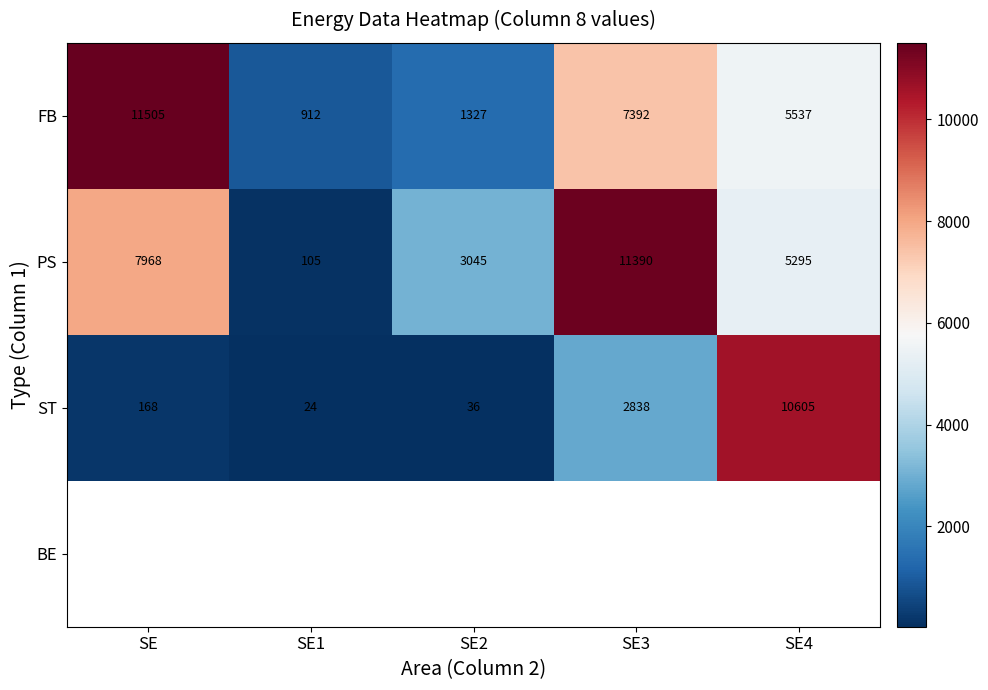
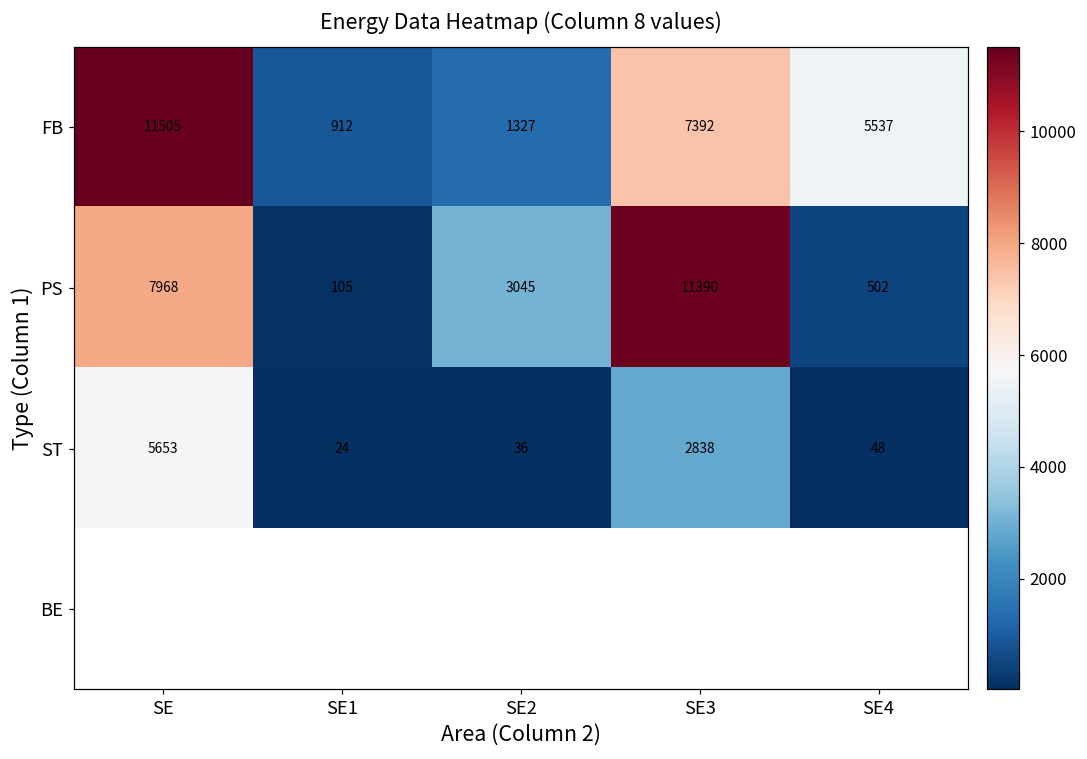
  {
    "FB": {
      "SE": 11505,
      "SE1": 912,
      "SE2": 1327,
      "SE3": 7392,
      "SE4": 5537
    },
    "PS": {
      "SE": 7968,
      "SE1": 105,
      "SE2": 3045,
      "SE3": 11390,
-     "SE4": 5295
+     "SE4": 502
    },
    "ST": {
-     "SE": 168,
+     "SE": 5653,
      "SE1": 24,
      "SE2": 36,
      "SE3": 2838,
-     "SE4": 10605
+     "SE4": 48
    }
  }
